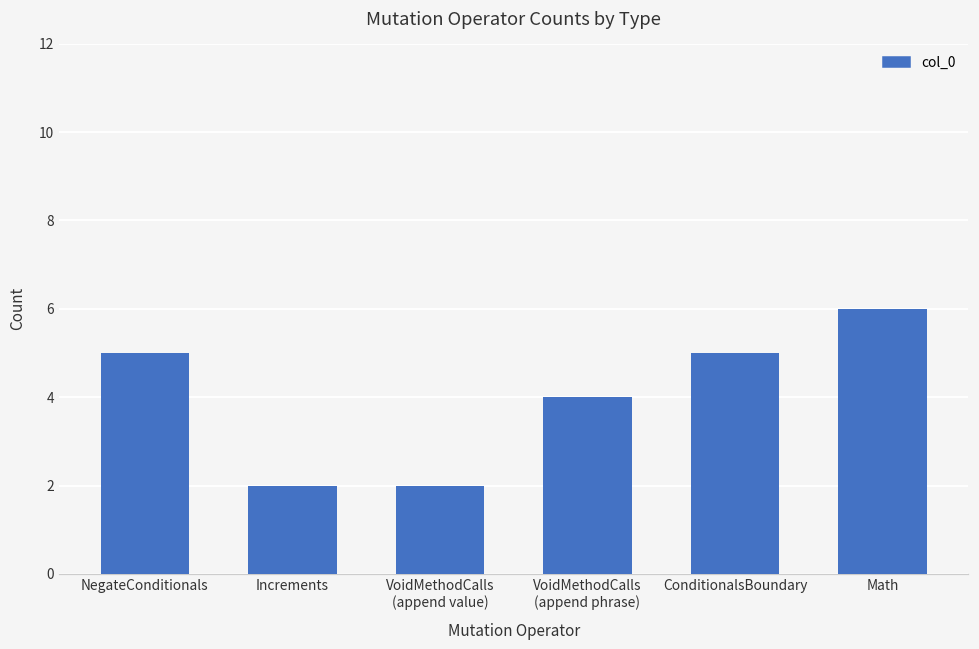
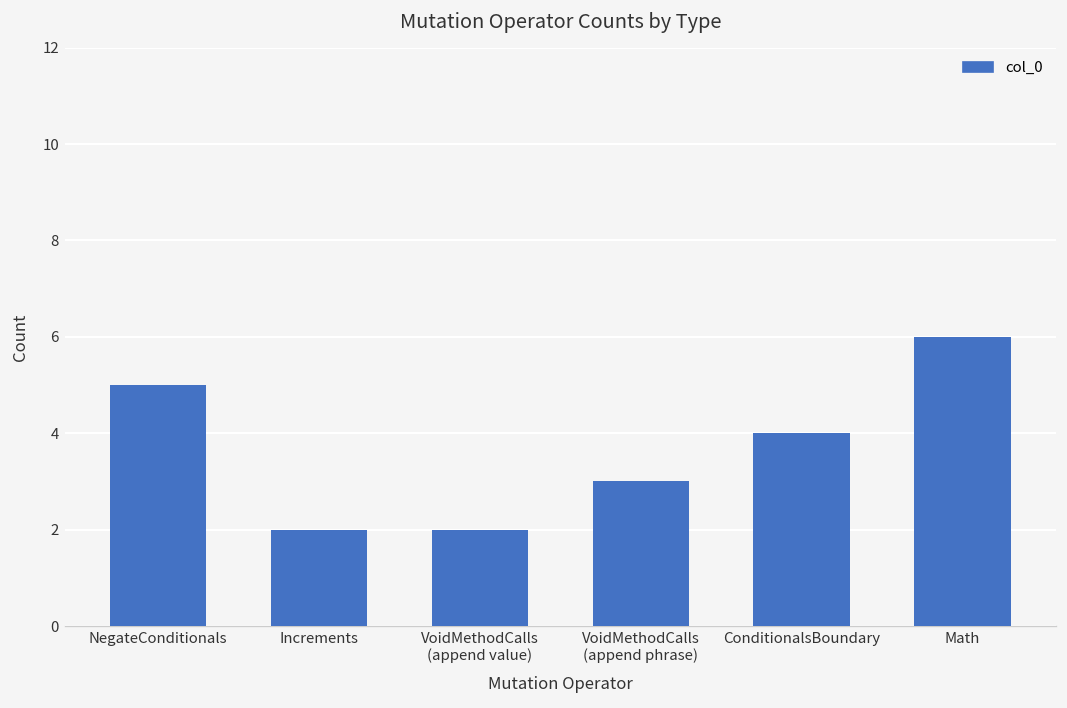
  {
    "NegateConditionals": 5,
    "Increments": 2,
    "VoidMethodCalls (append value)": 2,
-   "VoidMethodCalls (append phrase)": 4,
-   "ConditionalsBoundary": 5,
+   "VoidMethodCalls (append phrase)": 3,
+   "ConditionalsBoundary": 4,
    "Math": 6
  }
